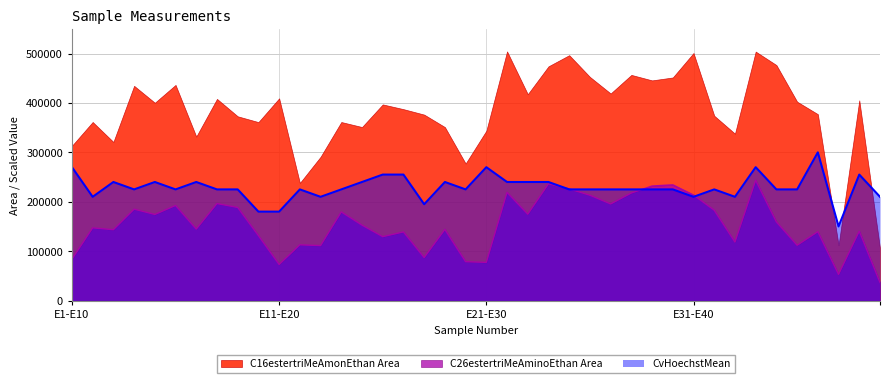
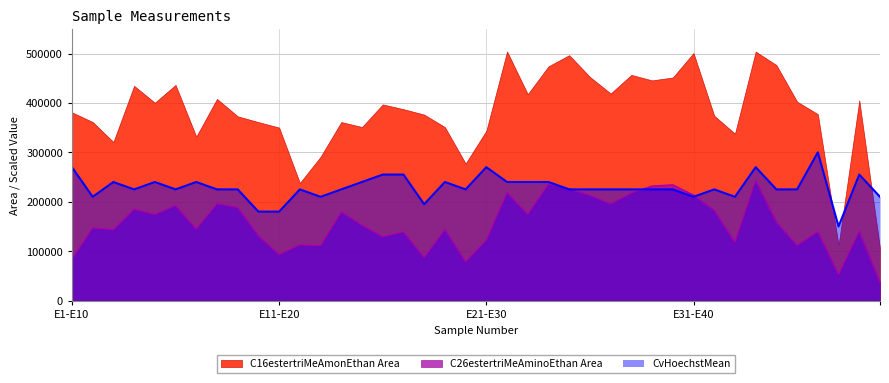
  {
    "C16estertriMeAmonEthan Area": {
-     "E1-E10": 310000,
-     "E11-E20": 410000,
+     "E1-E10": 380000,
+     "E11-E20": 350000,
      "E21-E30": 340000,
      "E31-E40": 500000
    },
    "C26estertriMeAminoEthan Area": {
      "E1-E10": 80000,
-     "E11-E20": 70000,
-     "E21-E30": 80000
+     "E11-E20": 90000,
+     "E21-E30": 120000
    },
    "CvHoechstMean": {
      "E1-E10": 270000,
      "E11-E20": 180000,
      "E21-E30": 270000
    }
  }
